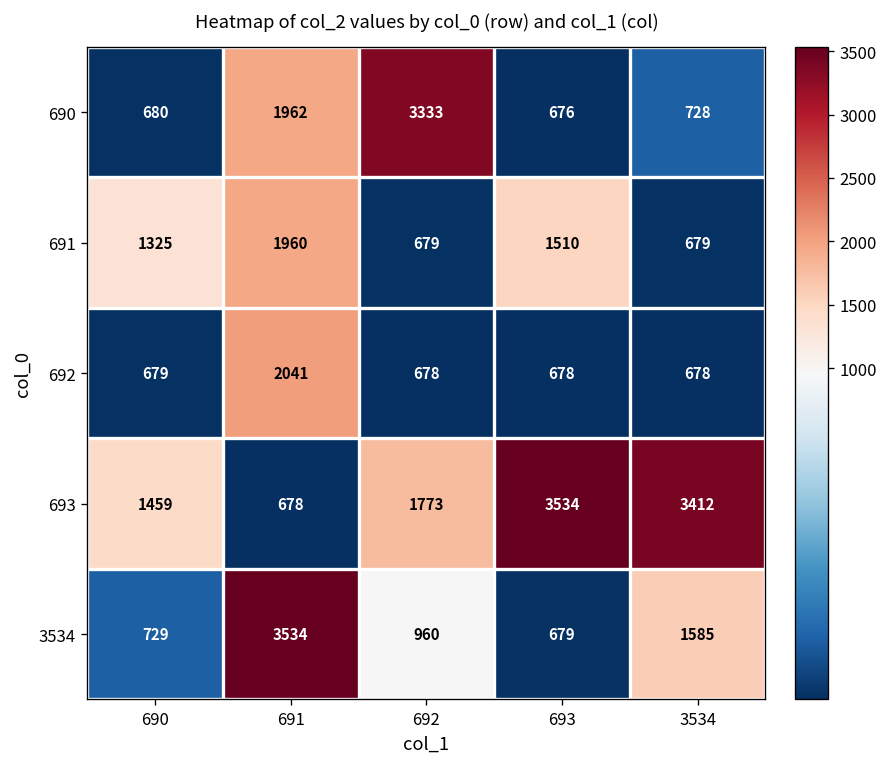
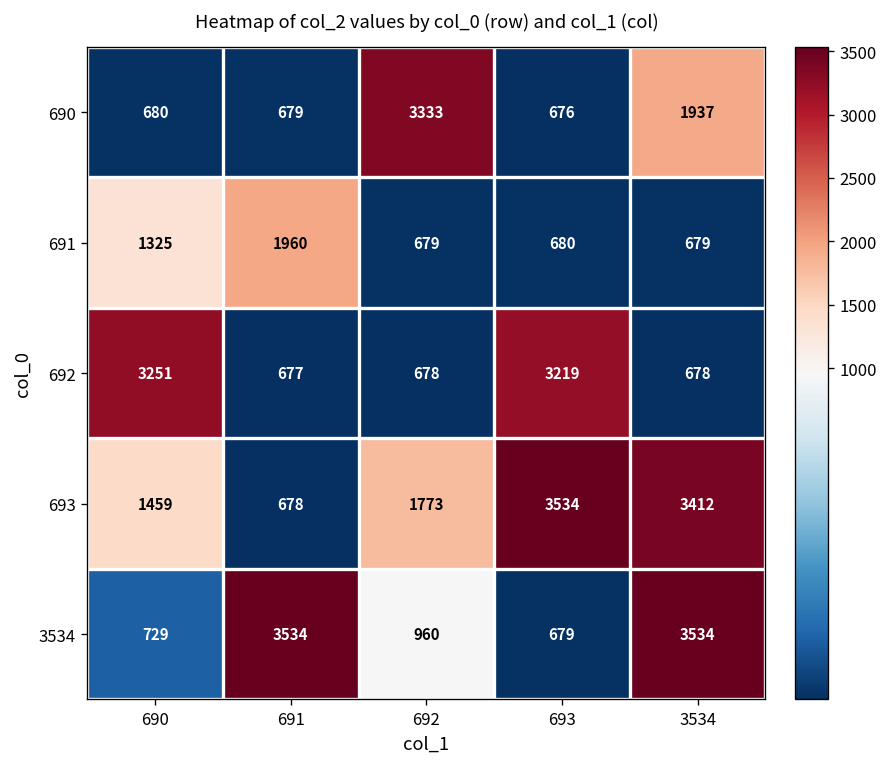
  {
    "690": {
      "690": 680,
-     "691": 1962,
+     "691": 679,
      "692": 3333,
      "693": 676,
-     "3534": 728
+     "3534": 1937
    },
    "691": {
      "690": 1325,
      "691": 1960,
      "692": 679,
-     "693": 1510,
+     "693": 680,
      "3534": 679
    },
    "692": {
-     "690": 679,
-     "691": 2041,
+     "690": 3251,
+     "691": 677,
      "692": 678,
-     "693": 678,
+     "693": 3219,
      "3534": 678
    },
    "693": {
      "690": 1459,
      "691": 678,
      "692": 1773,
      "693": 3534,
      "3534": 3412
    },
    "3534": {
      "690": 729,
      "691": 3534,
      "692": 960,
      "693": 679,
-     "3534": 1585
+     "3534": 3534
    }
  }
